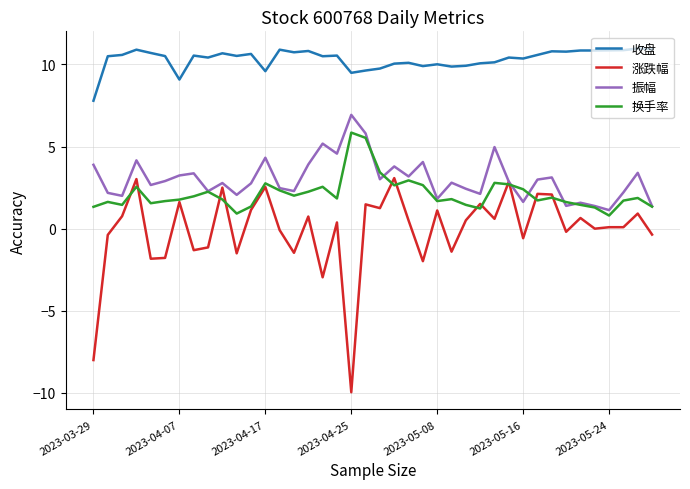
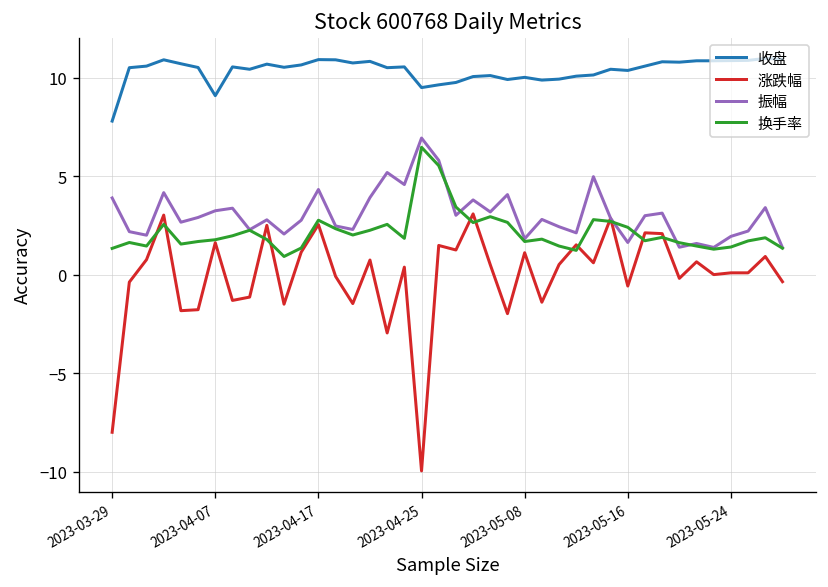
  {
    "收盘": {
      "2023-03-29": 7.8,
      "2023-04-07": 9.1,
-     "2023-04-17": 9.6,
+     "2023-04-17": 10.9,
      "2023-04-25": 9.5,
      "2023-05-08": 10.0,
      "2023-05-16": 10.4
    },
    "涨跌幅": {
      "2023-03-29": -8.0,
      "2023-04-17": 2.5,
      "2023-04-25": -10.0,
      "2023-05-08": 1.1,
      "2023-05-16": -0.6,
      "2023-05-24": 0.1
    },
    "振幅": {
      "2023-03-29": 3.9,
      "2023-04-07": 3.2,
      "2023-04-17": 4.3,
      "2023-04-25": 6.9,
      "2023-05-16": 1.6,
-     "2023-05-24": 1.1
+     "2023-05-24": 1.9
    },
    "换手率": {
      "2023-03-29": 1.3,
      "2023-04-17": 2.8,
-     "2023-04-25": 5.9,
+     "2023-04-25": 6.5,
      "2023-05-16": 2.4,
-     "2023-05-24": 0.8
+     "2023-05-24": 1.4
    }
  }
